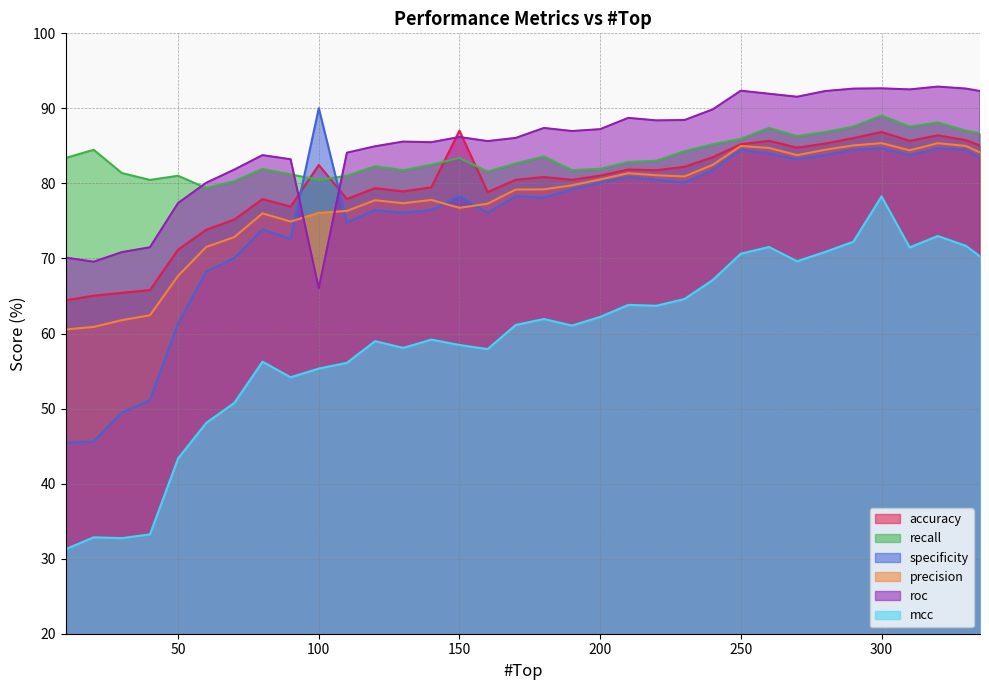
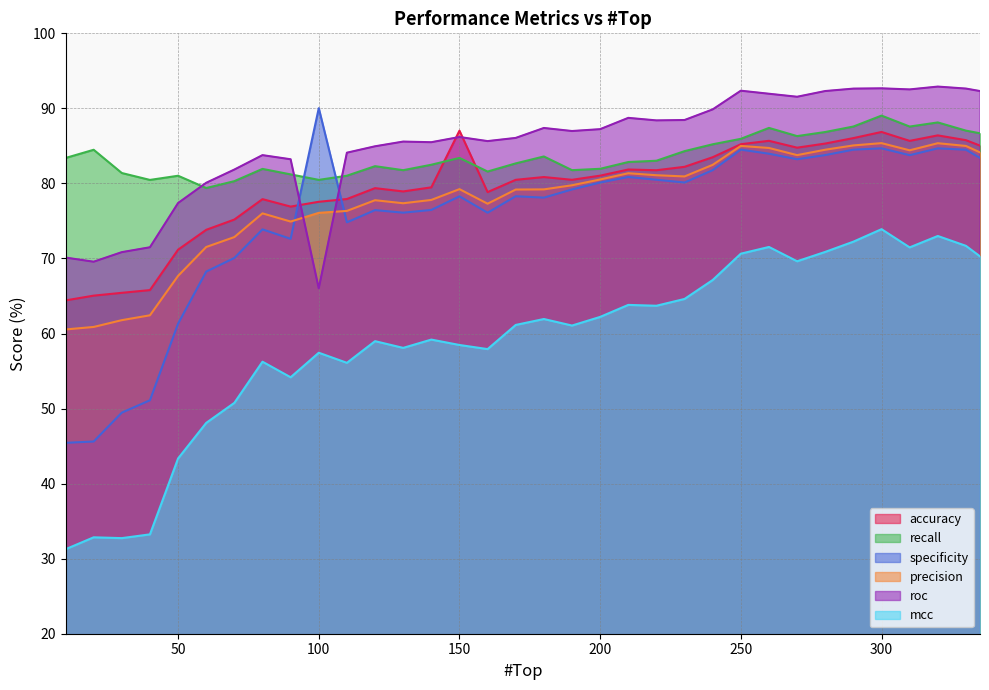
  {
    "accuracy": {
      "50": 71,
-     "100": 82,
+     "100": 78,
      "150": 87,
      "200": 81,
      "300": 87
    },
    "recall": {
      "50": 81,
      "100": 80,
      "150": 83,
      "200": 82,
      "250": 86,
      "300": 89
    },
    "specificity": {
      "50": 61,
      "100": 90,
      "150": 78,
      "200": 80,
      "250": 85,
      "300": 85
    },
    "precision": {
      "50": 68,
      "100": 76,
-     "150": 77,
+     "150": 79,
      "200": 81,
      "300": 85
    },
    "roc": {
      "50": 77,
      "100": 66,
      "150": 86,
      "200": 87,
      "250": 92,
      "300": 93
    },
    "mcc": {
      "50": 43,
-     "100": 55,
+     "100": 57,
      "150": 58,
      "200": 62,
      "250": 71,
-     "300": 78
+     "300": 74
    }
  }
